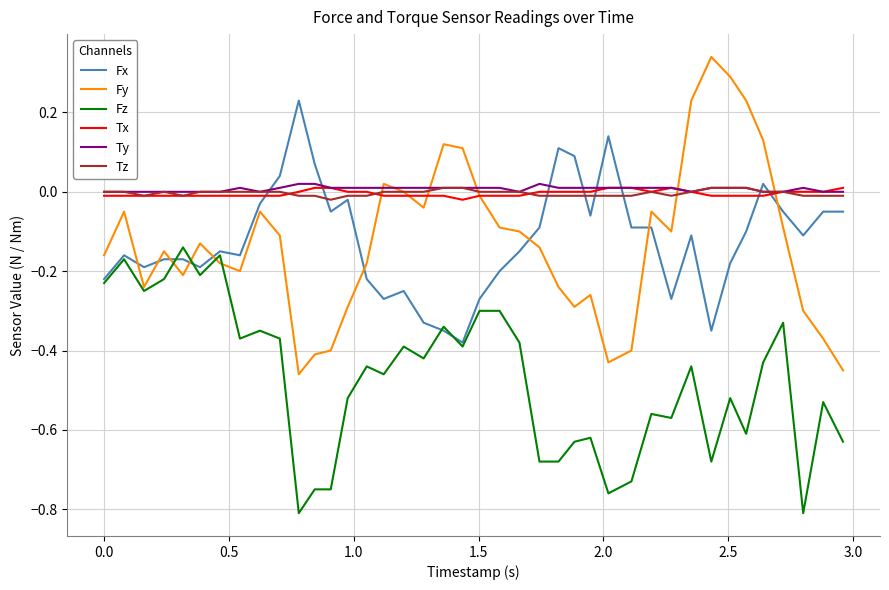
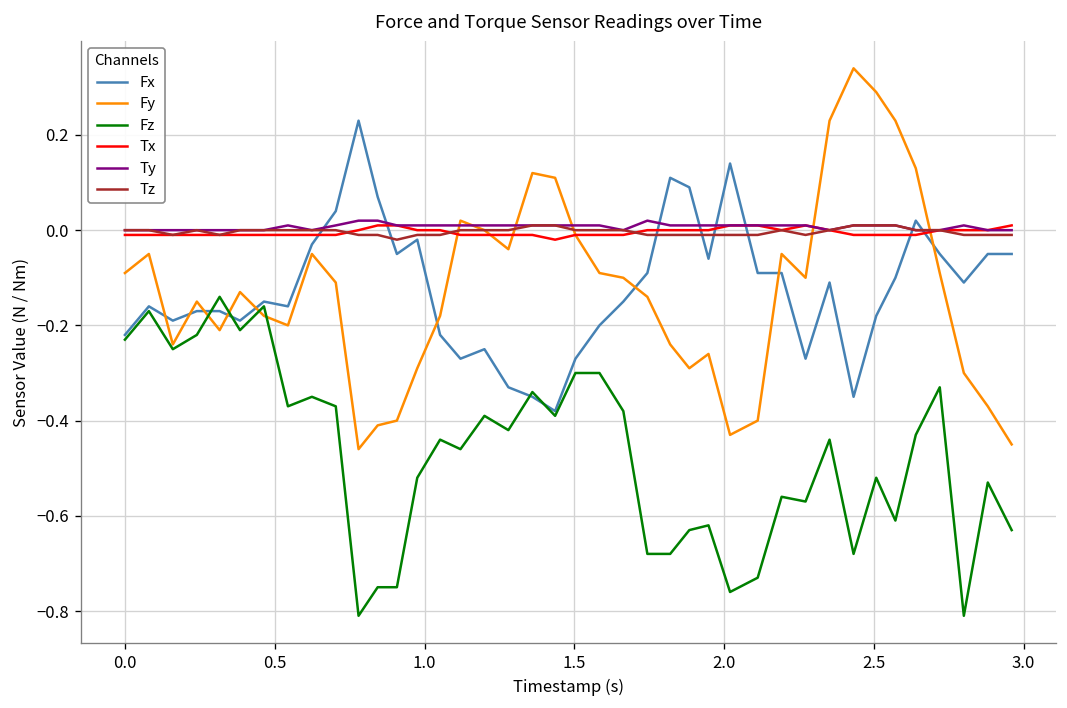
  {
    "Fx": {
      "0.0": -0.22
    },
    "Fy": {
-     "0.0": -0.16
+     "0.0": -0.09
    },
    "Fz": {
      "0.0": -0.23
    },
    "Tx": {
      "0.0": -0.01
    }
  }
